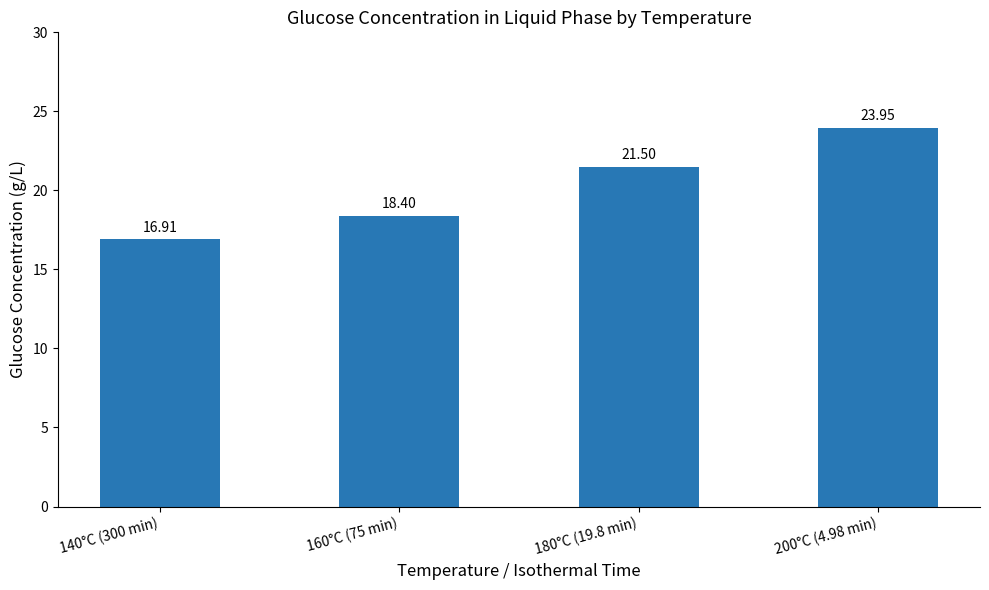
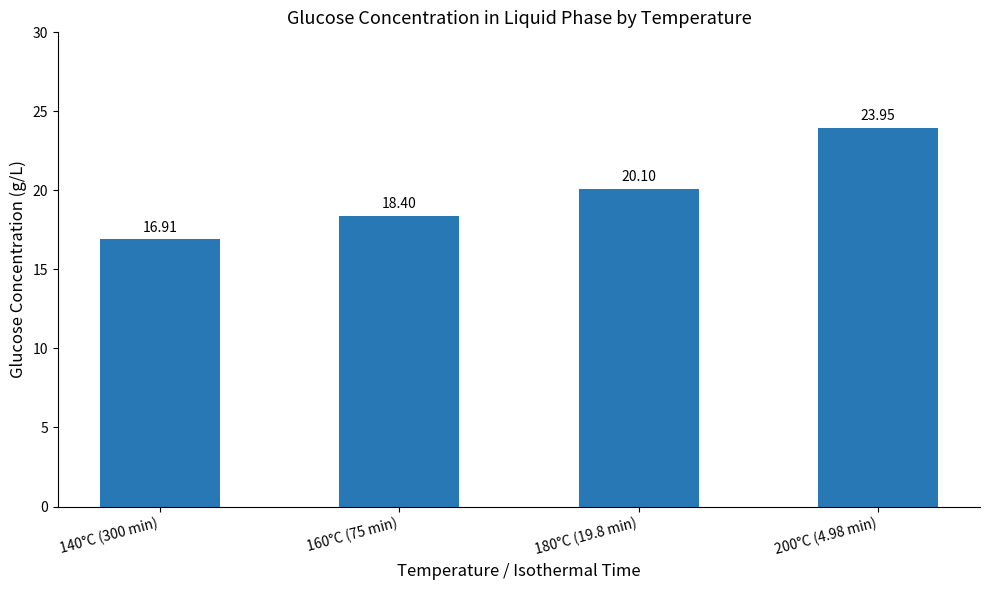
  {
    "140°C (300 min)": 16.91,
    "160°C (75 min)": 18.40,
-   "180°C (19.8 min)": 21.50,
+   "180°C (19.8 min)": 20.10,
    "200°C (4.98 min)": 23.95
  }
